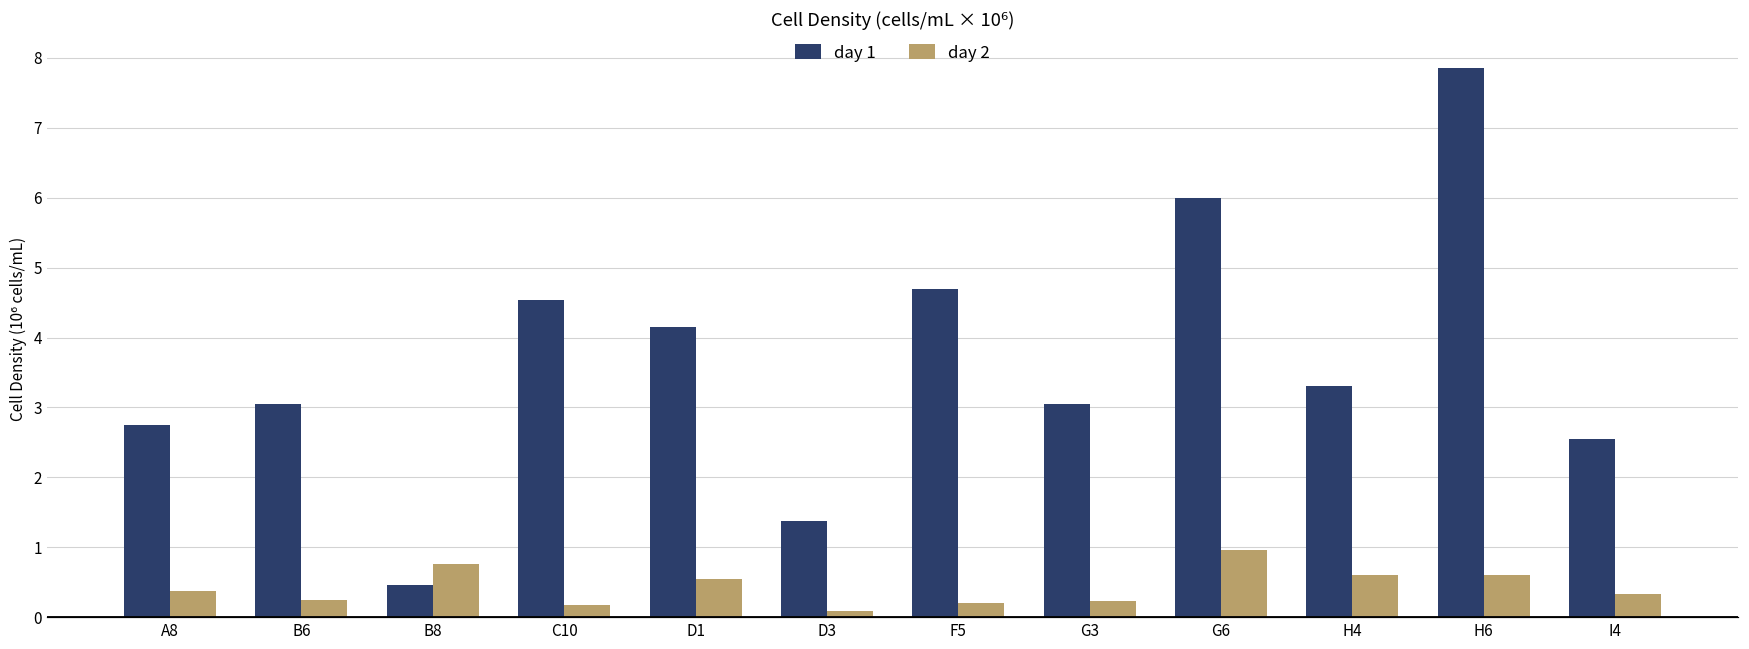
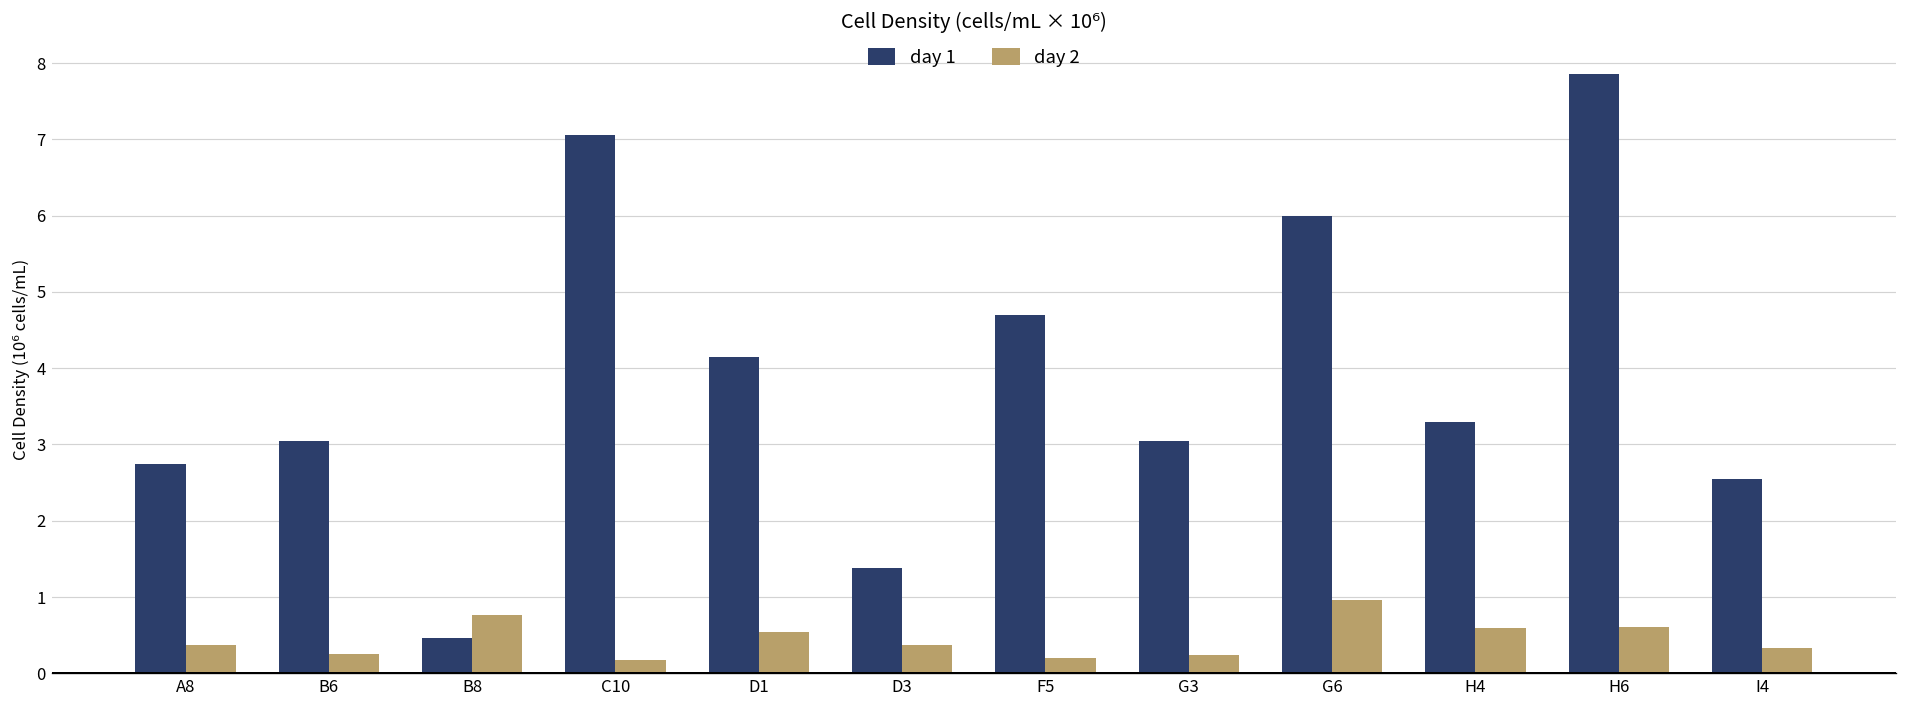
  {
    "day 1": {
      "A8": 2.8,
      "B6": 3.1,
      "B8": 0.5,
-     "C10": 4.5,
+     "C10": 7.1,
      "D1": 4.2,
      "D3": 1.4,
      "F5": 4.7,
      "G3": 3.1,
      "G6": 6.0,
      "H4": 3.3,
      "H6": 7.9,
      "I4": 2.6
    },
    "day 2": {
      "A8": 0.4,
      "B6": 0.3,
      "B8": 0.8,
      "C10": 0.2,
      "D1": 0.5,
-     "D3": 0.1,
+     "D3": 0.4,
      "F5": 0.2,
      "G3": 0.2,
      "G6": 1.0,
      "H4": 0.6,
      "H6": 0.6,
      "I4": 0.3
    }
  }
